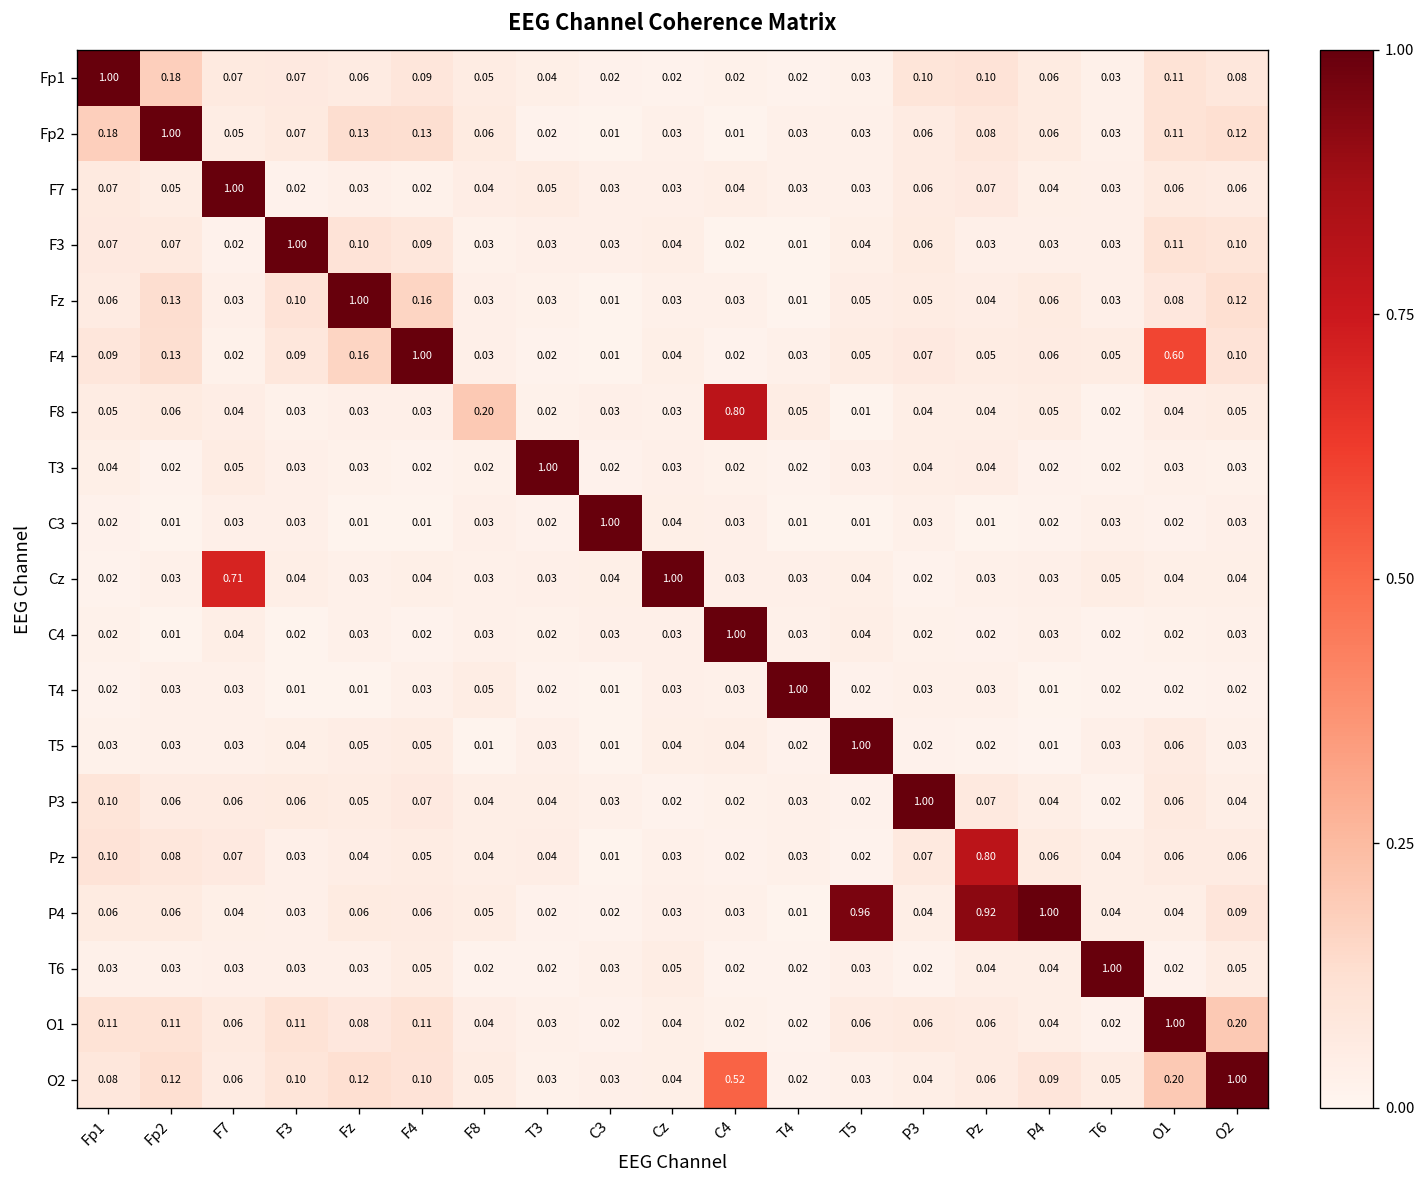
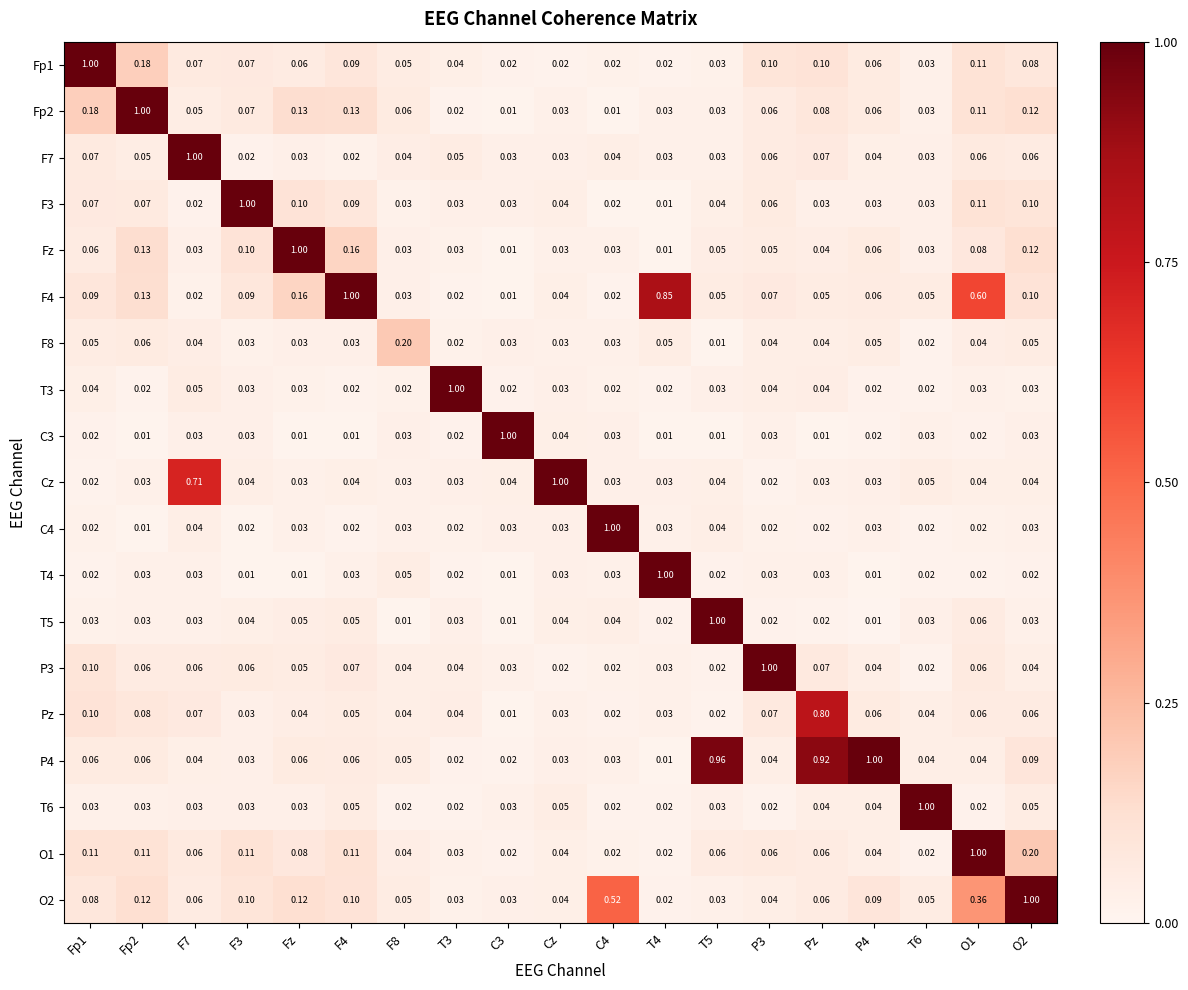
  {
    "F4": {
      "Fp1": 0.09,
      "Fp2": 0.13,
      "F7": 0.02,
      "F3": 0.09,
      "Fz": 0.16,
      "F4": 1.00,
      "F8": 0.03,
      "T3": 0.02,
      "C3": 0.01,
      "Cz": 0.04,
      "C4": 0.02,
-     "T4": 0.03,
+     "T4": 0.85,
      "T5": 0.05,
      "P3": 0.07,
      "Pz": 0.05,
      "P4": 0.06,
      "T6": 0.05,
      "O1": 0.60,
      "O2": 0.10
    },
    "F8": {
      "Fp1": 0.05,
      "Fp2": 0.06,
      "F7": 0.04,
      "F3": 0.03,
      "Fz": 0.03,
      "F4": 0.03,
      "F8": 0.20,
      "T3": 0.02,
      "C3": 0.03,
      "Cz": 0.03,
-     "C4": 0.80,
+     "C4": 0.03,
      "T4": 0.05,
      "T5": 0.01,
      "P3": 0.04,
      "Pz": 0.04,
      "P4": 0.05,
      "T6": 0.02,
      "O1": 0.04,
      "O2": 0.05
    },
    "O2": {
      "Fp1": 0.08,
      "Fp2": 0.12,
      "F7": 0.06,
      "F3": 0.10,
      "Fz": 0.12,
      "F4": 0.10,
      "F8": 0.05,
      "T3": 0.03,
      "C3": 0.03,
      "Cz": 0.04,
      "C4": 0.52,
      "T4": 0.02,
      "T5": 0.03,
      "P3": 0.04,
      "Pz": 0.06,
      "P4": 0.09,
      "T6": 0.05,
-     "O1": 0.20,
+     "O1": 0.36,
      "O2": 1.00
    }
  }
